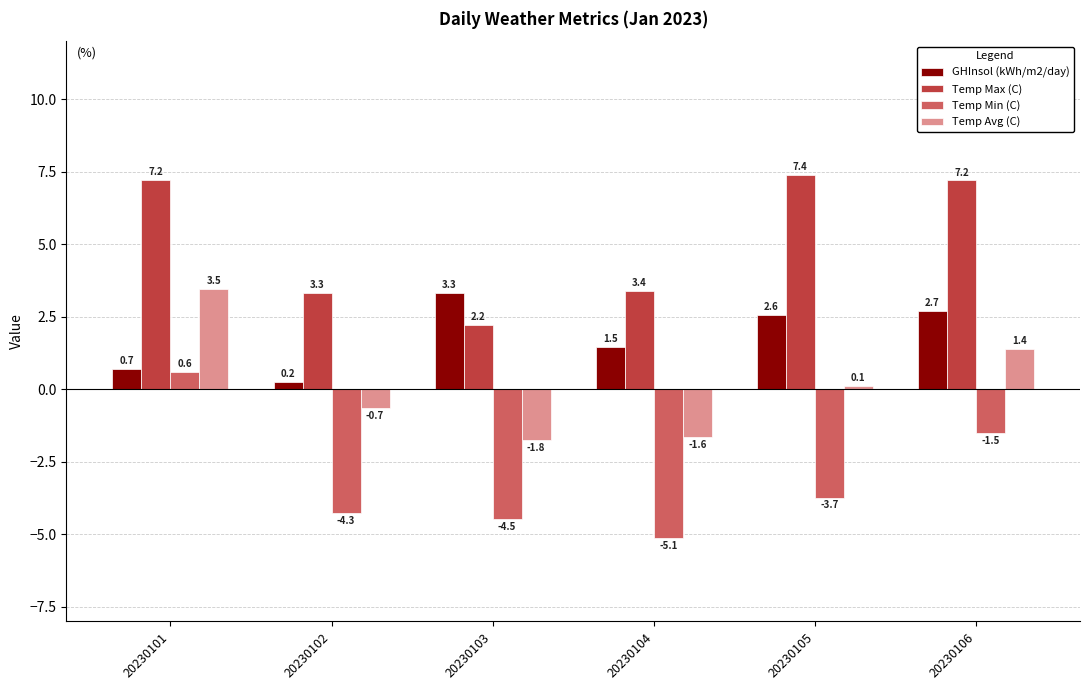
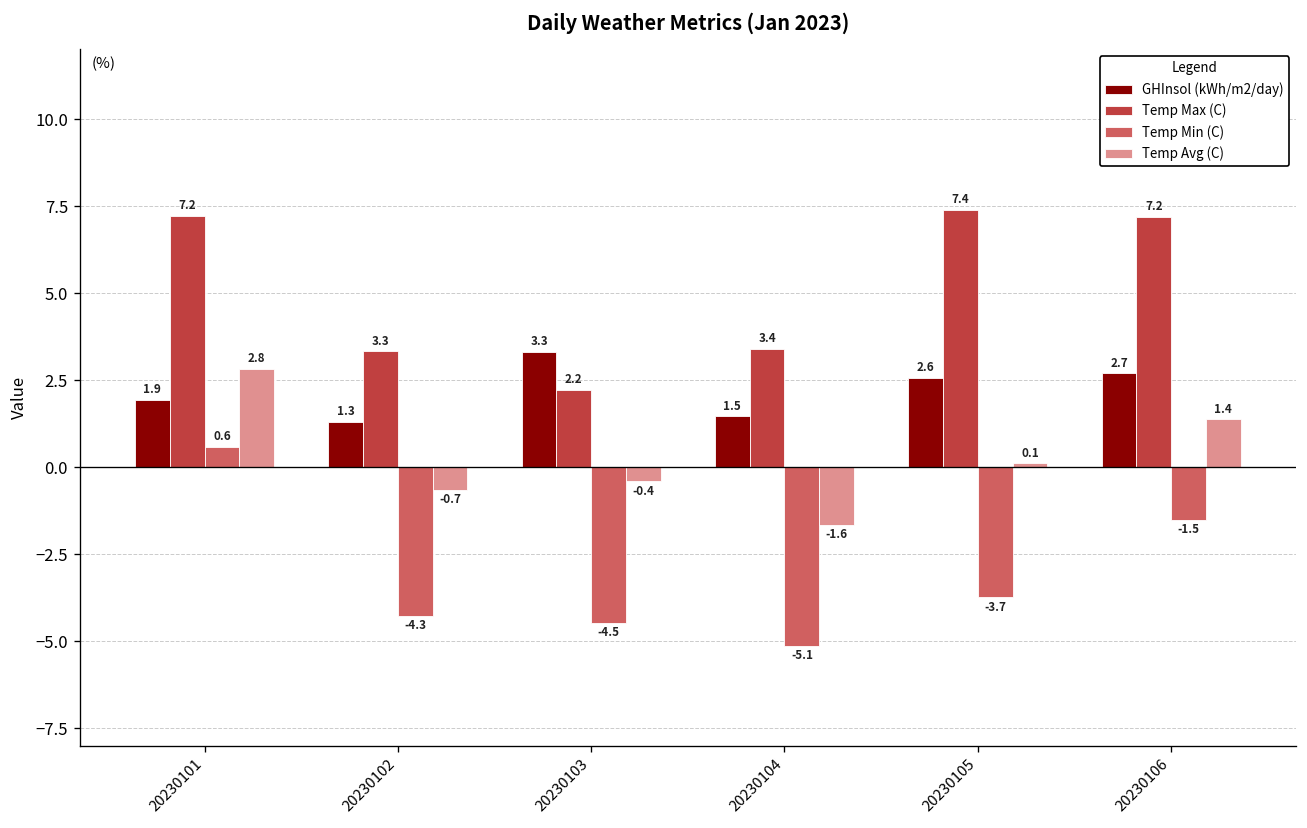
  {
    "GHInsol (kWh/m2/day)": {
-     "20230101": 0.7,
-     "20230102": 0.2,
+     "20230101": 1.9,
+     "20230102": 1.3,
      "20230103": 3.3,
      "20230104": 1.5,
      "20230105": 2.6,
      "20230106": 2.7
    },
    "Temp Avg (C)": {
-     "20230101": 3.5,
+     "20230101": 2.8,
      "20230102": -0.7,
-     "20230103": -1.8,
+     "20230103": -0.4,
      "20230104": -1.6,
      "20230105": 0.1,
      "20230106": 1.4
    }
  }
